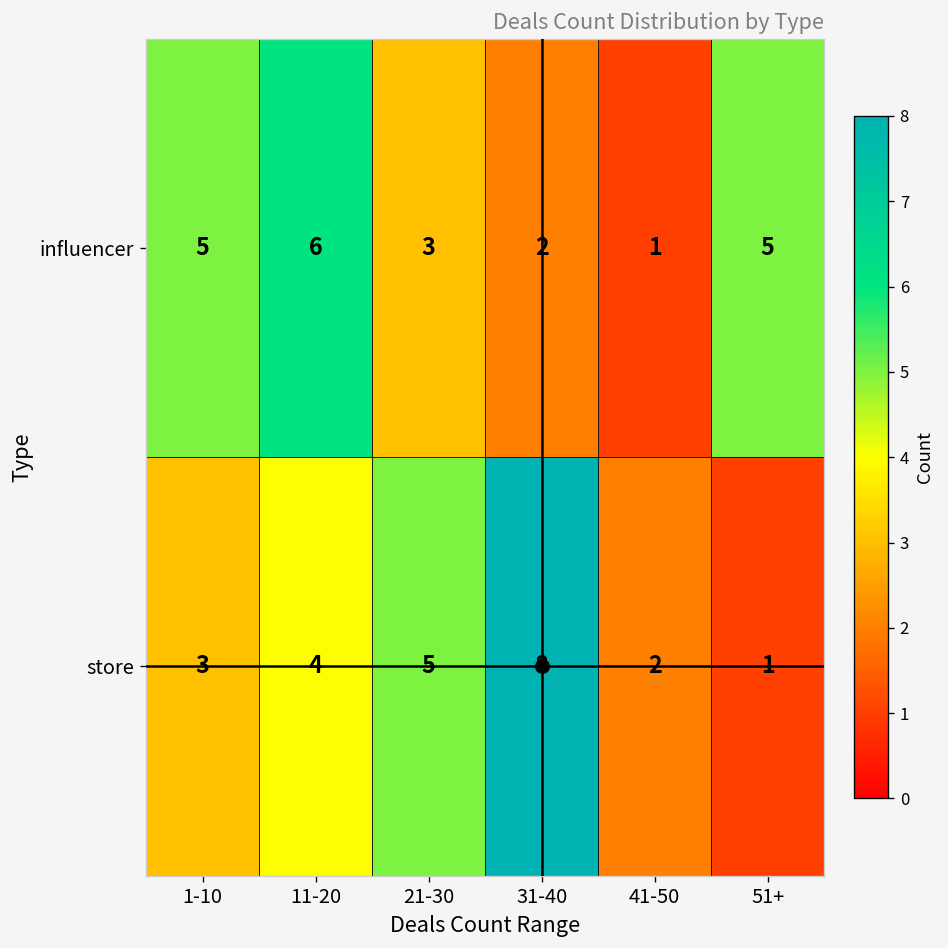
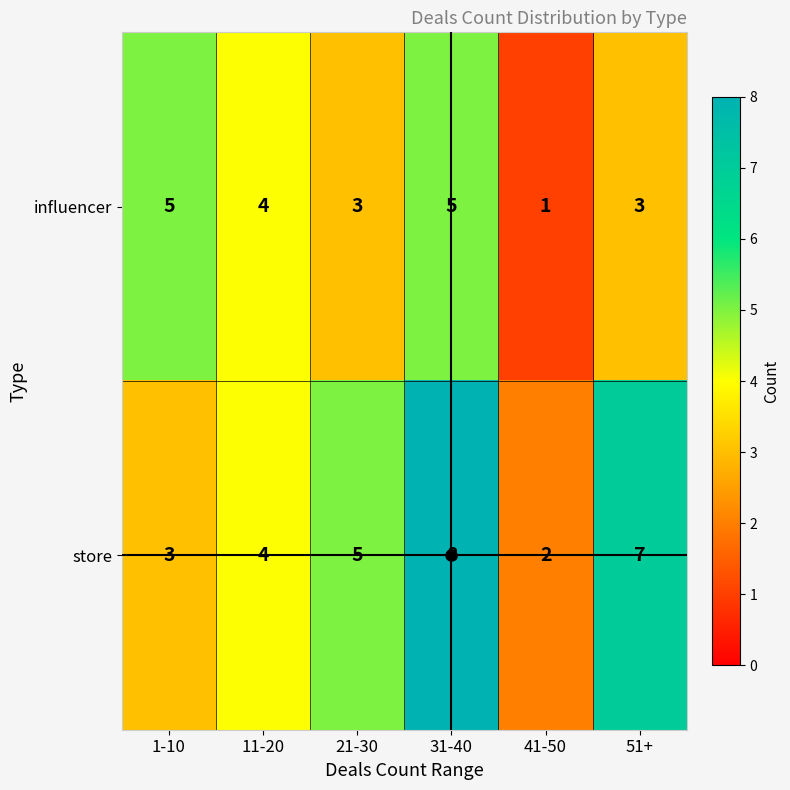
  {
    "influencer": {
      "1-10": 5,
-     "11-20": 6,
+     "11-20": 4,
      "21-30": 3,
-     "31-40": 2,
+     "31-40": 5,
      "41-50": 1,
-     "51+": 5
+     "51+": 3
    },
    "store": {
      "1-10": 3,
      "11-20": 4,
      "21-30": 5,
      "41-50": 2,
-     "51+": 1
+     "51+": 7
    }
  }
